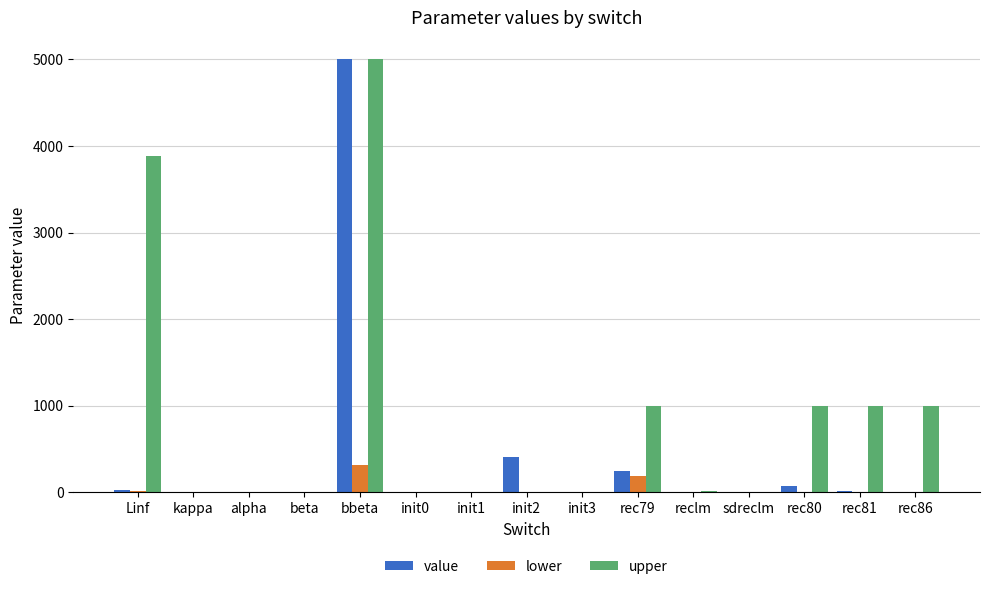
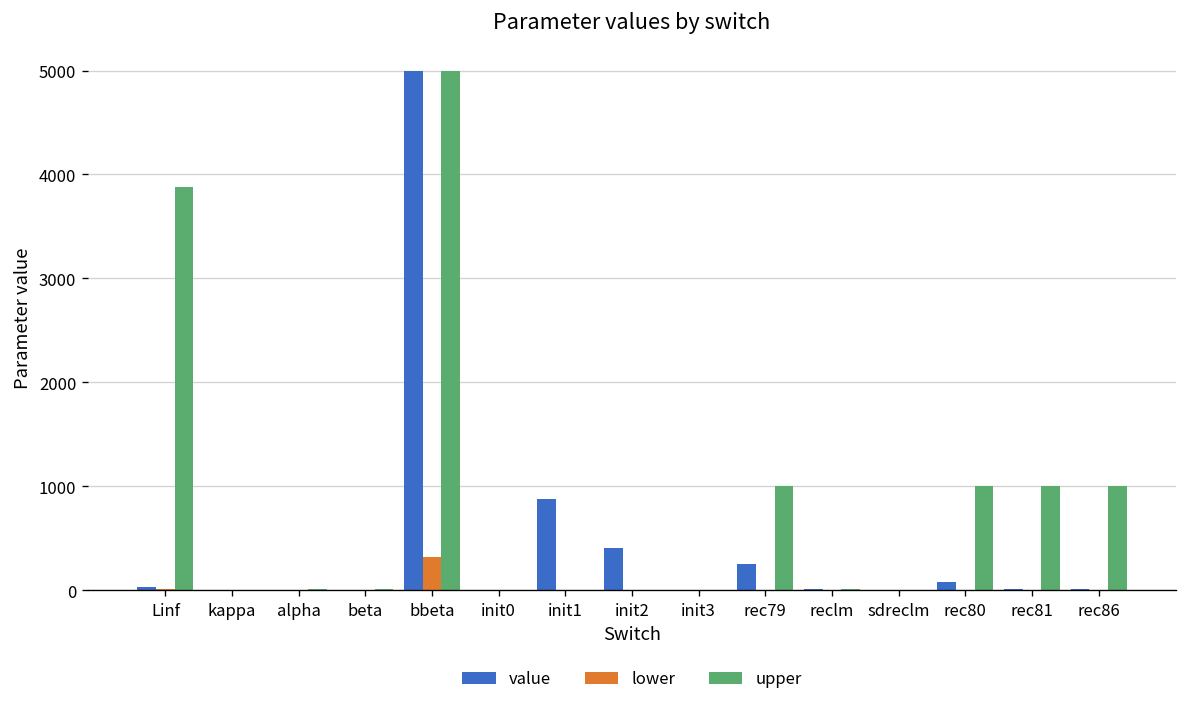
  {
    "value": {
      "Linf": 0,
      "bbeta": 5000,
-     "init1": 0,
+     "init1": 900,
      "init2": 400,
      "rec79": 300,
      "rec80": 100
    },
    "lower": {
      "bbeta": 300,
-     "rec79": 200
+     "rec79": 0
    },
    "upper": {
      "Linf": 3900,
      "bbeta": 5000,
      "rec79": 1000,
      "rec80": 1000,
      "rec81": 1000,
      "rec86": 1000
    }
  }
